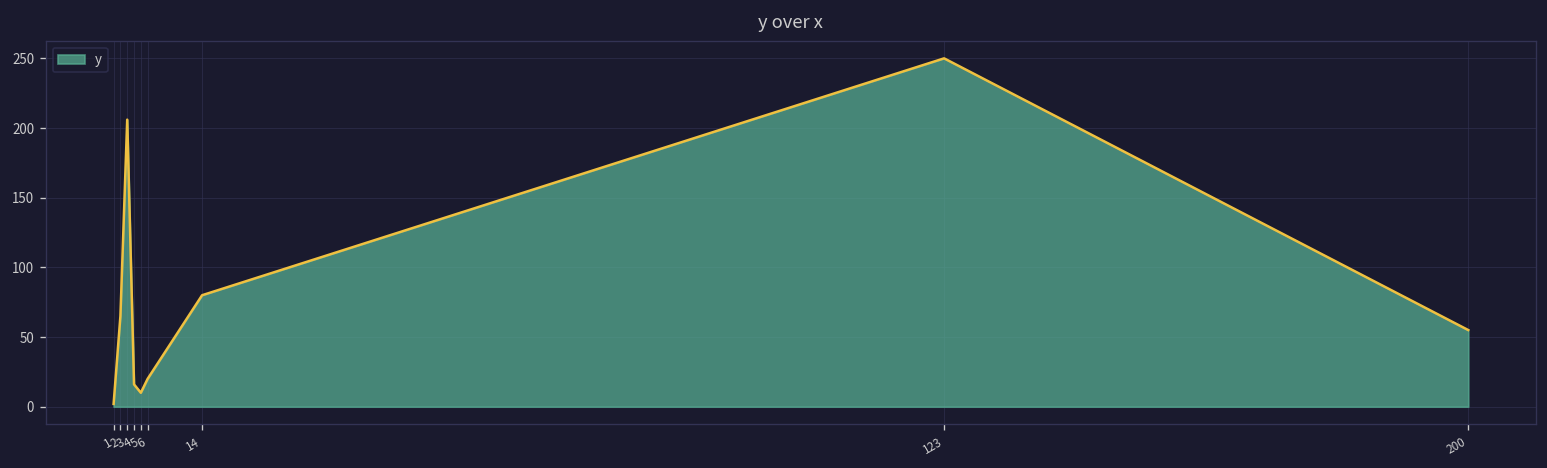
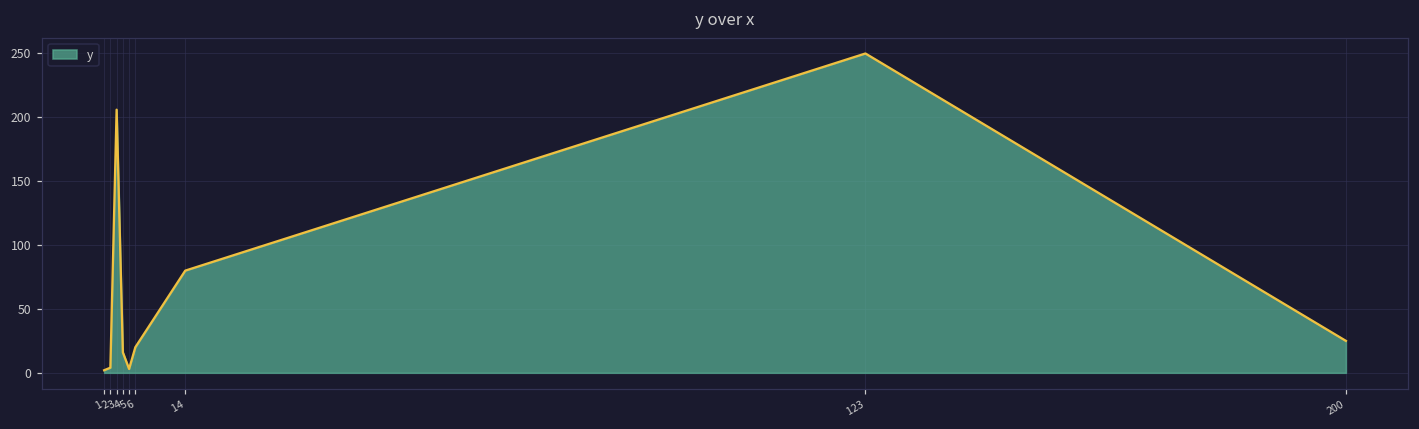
  {
    "1": 2,
-   "2": 65,
+   "2": 4,
    "3": 206,
    "4": 16,
-   "5": 10,
+   "5": 3,
    "6": 20,
    "14": 80,
    "123": 250,
-   "200": 55
+   "200": 25
  }
